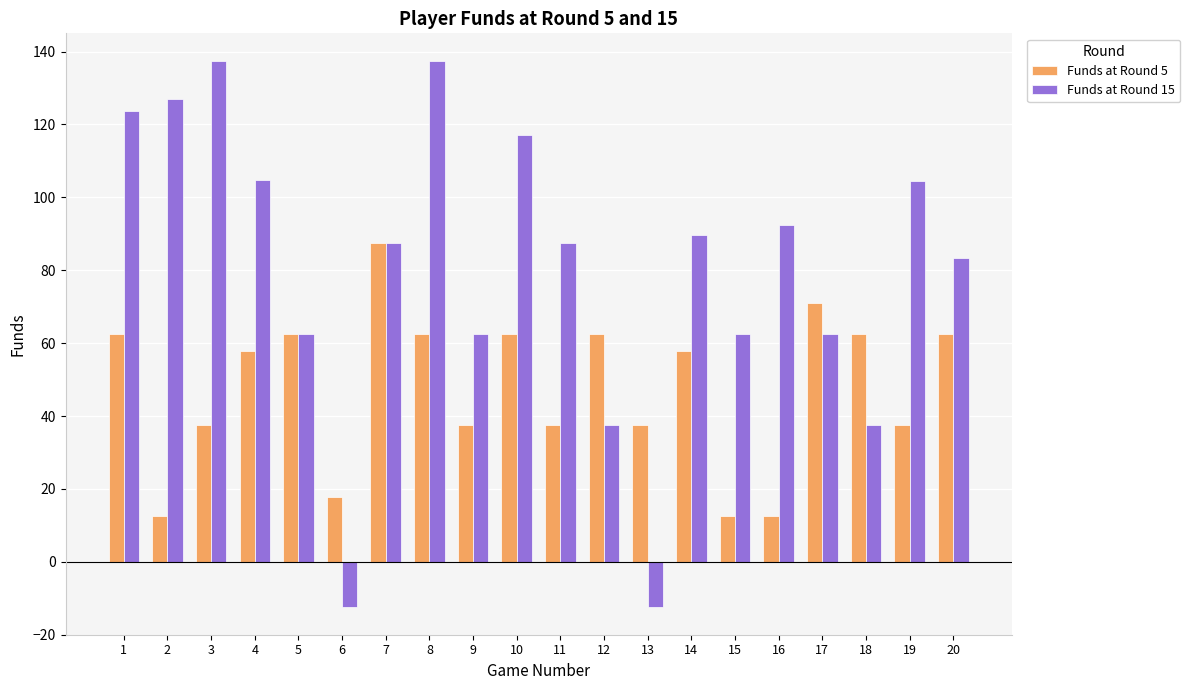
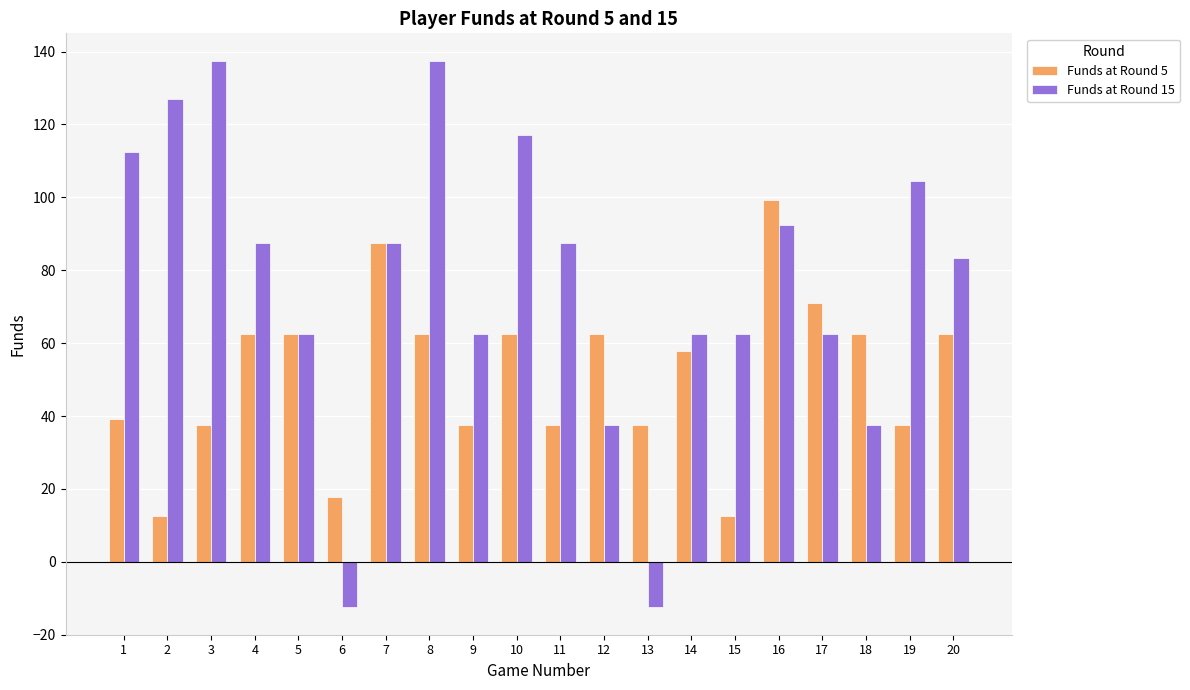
  {
    "Funds at Round 5": {
-     "1": 63,
+     "1": 39,
      "2": 13,
      "3": 38,
-     "4": 58,
+     "4": 63,
      "5": 63,
      "6": 18,
      "7": 88,
      "8": 63,
      "9": 38,
      "10": 63,
      "11": 38,
      "12": 63,
      "13": 38,
      "14": 58,
      "15": 13,
-     "16": 13,
+     "16": 99,
      "17": 71,
      "18": 63,
      "19": 38,
      "20": 63
    },
    "Funds at Round 15": {
-     "1": 124,
+     "1": 113,
      "2": 127,
      "3": 138,
-     "4": 105,
+     "4": 88,
      "5": 63,
      "6": -13,
      "7": 88,
      "8": 138,
      "9": 63,
      "10": 117,
      "11": 88,
      "12": 38,
      "13": -13,
-     "14": 90,
+     "14": 63,
      "15": 63,
      "16": 92,
      "17": 63,
      "18": 38,
      "19": 105,
      "20": 83
    }
  }
